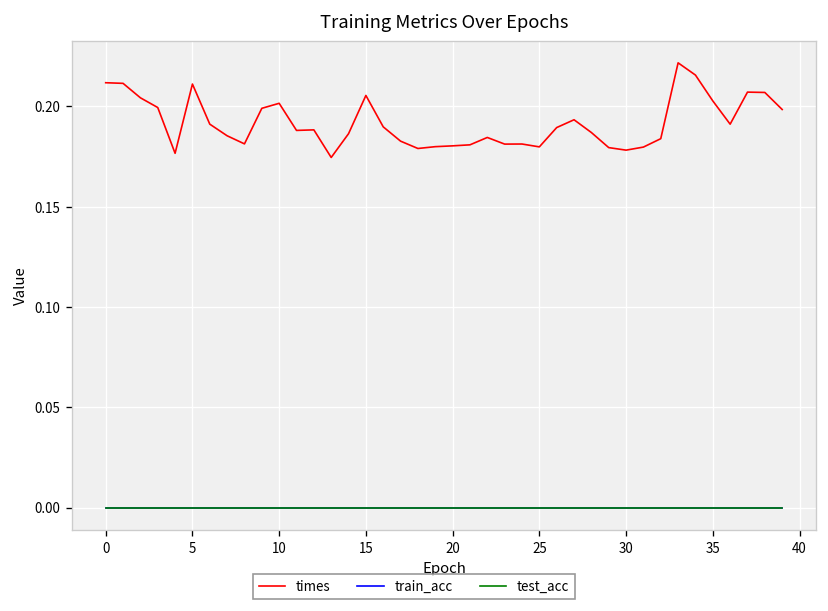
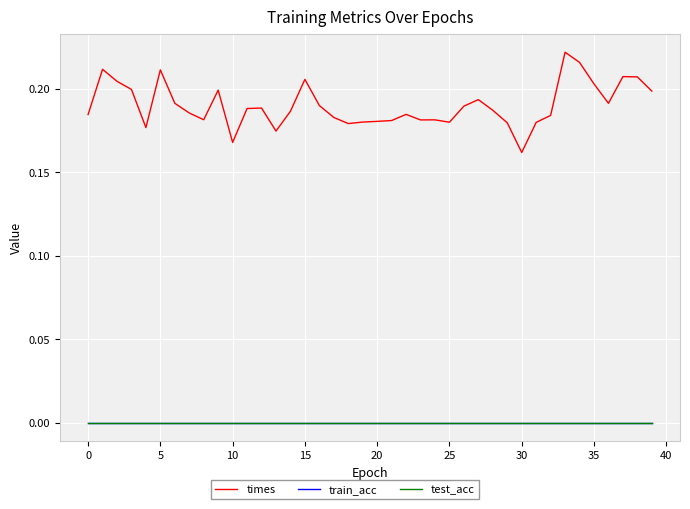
  {
    "times": {
-     "0": 0.212,
+     "0": 0.184,
      "5": 0.211,
-     "10": 0.202,
+     "10": 0.168,
      "15": 0.205,
      "20": 0.180,
      "25": 0.180,
-     "30": 0.178,
+     "30": 0.162,
      "35": 0.203
    },
    "test_acc": {
      "0": 0.000,
      "5": 0.000,
      "10": 0.000,
      "15": 0.000,
      "20": 0.000,
      "25": 0.000,
      "30": 0.000,
      "35": 0.000
    }
  }
